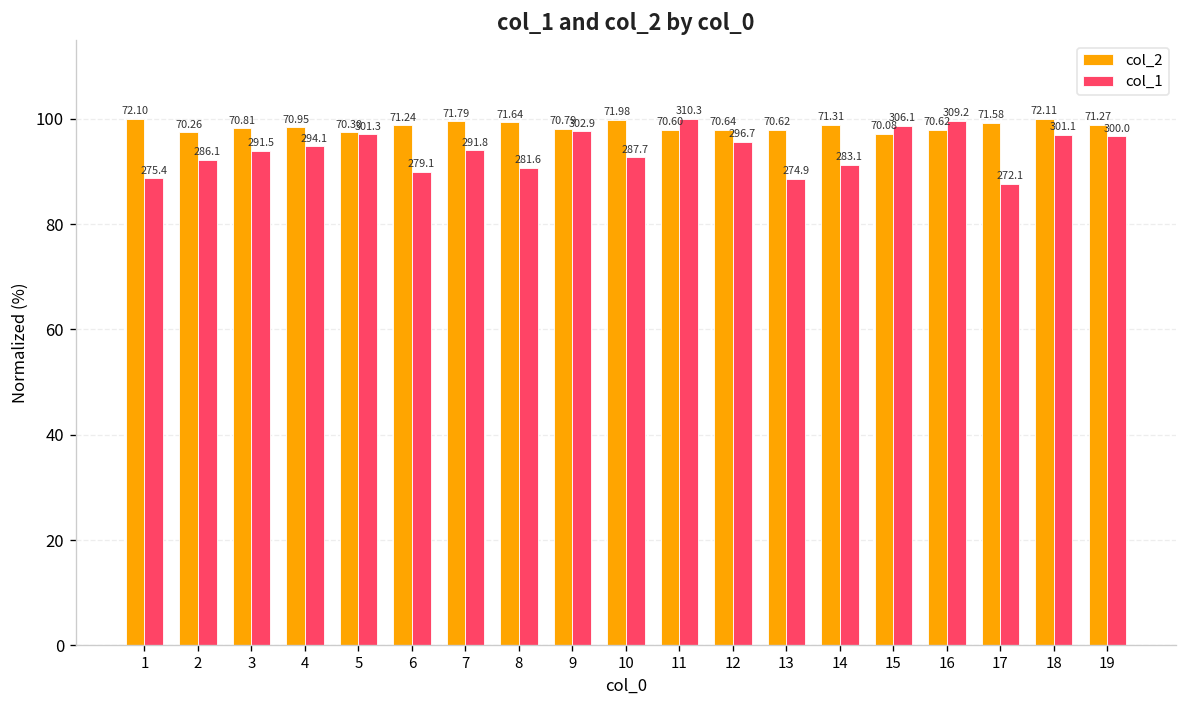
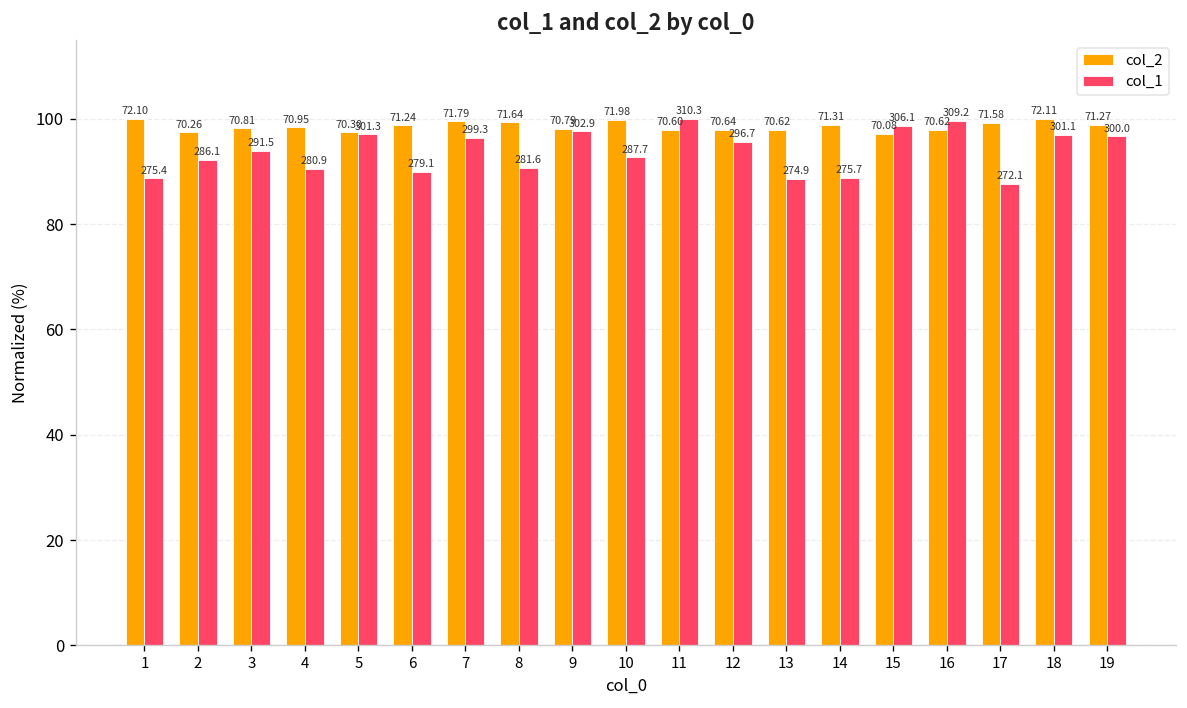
  {
    "col_1": {
-     "4": 294.1,
-     "7": 291.8,
-     "14": 283.1
+     "4": 280.9,
+     "7": 299.3,
+     "14": 275.7
    }
  }
